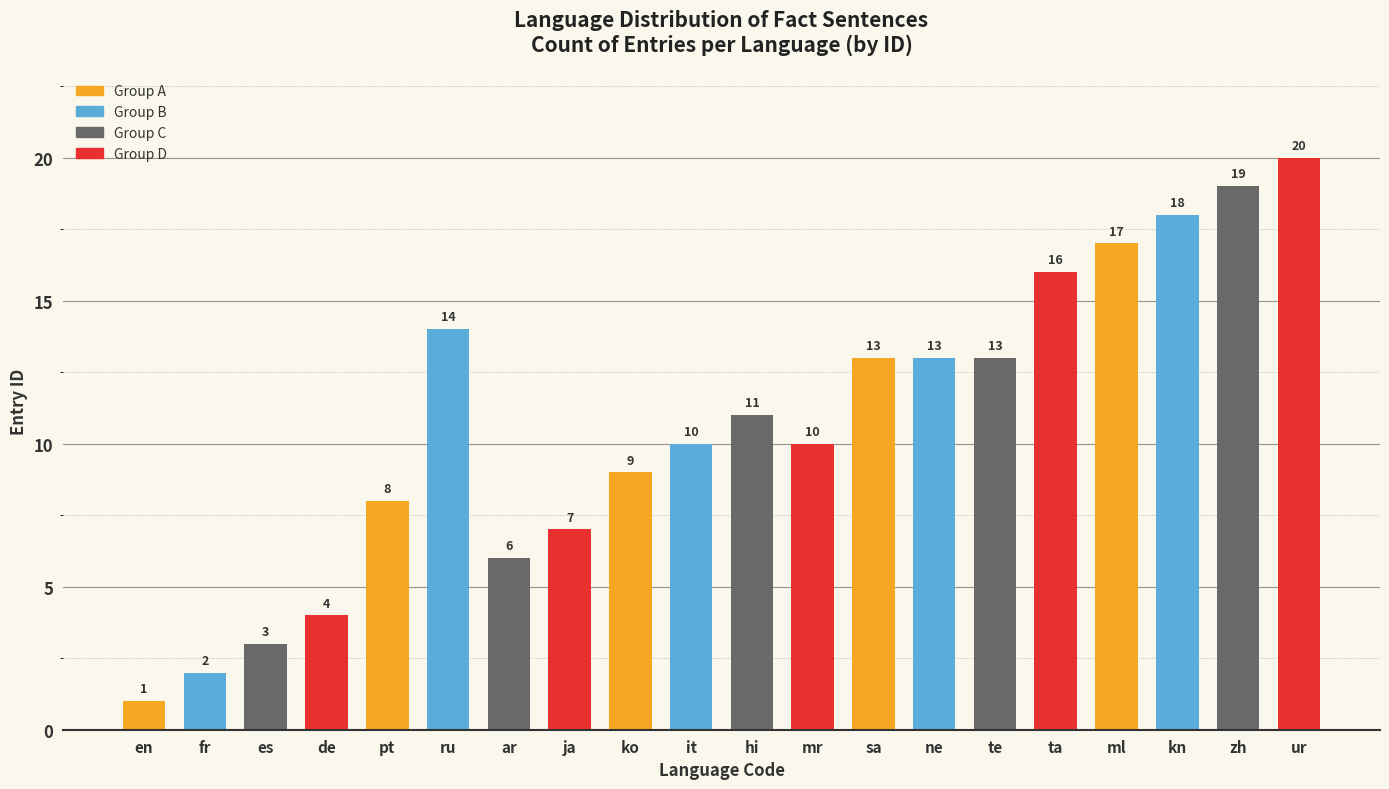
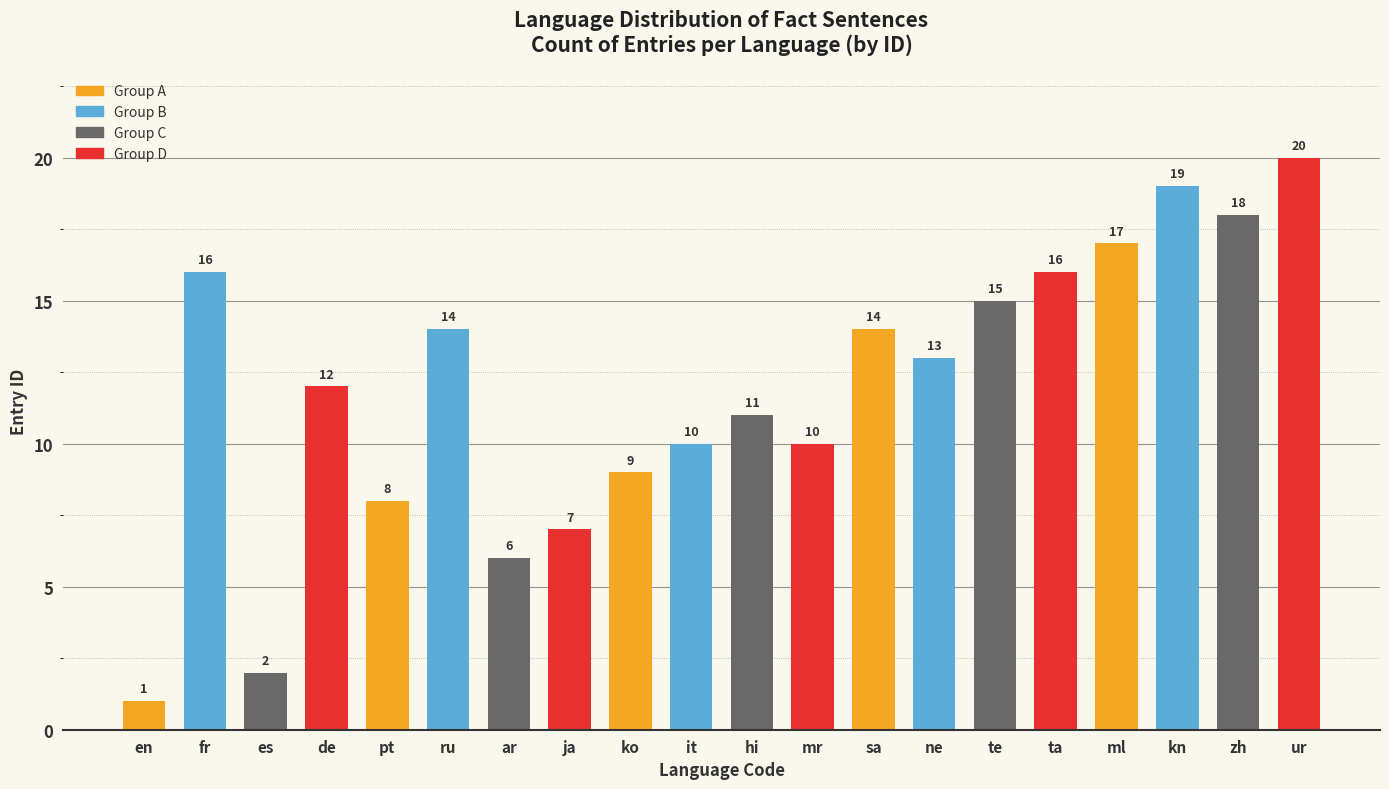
  {
    "en": 1,
-   "fr": 2,
-   "es": 3,
-   "de": 4,
+   "fr": 16,
+   "es": 2,
+   "de": 12,
    "pt": 8,
    "ru": 14,
    "ar": 6,
    "ja": 7,
    "ko": 9,
    "it": 10,
    "hi": 11,
    "mr": 10,
-   "sa": 13,
+   "sa": 14,
    "ne": 13,
-   "te": 13,
+   "te": 15,
    "ta": 16,
    "ml": 17,
-   "kn": 18,
-   "zh": 19,
+   "kn": 19,
+   "zh": 18,
    "ur": 20
  }
